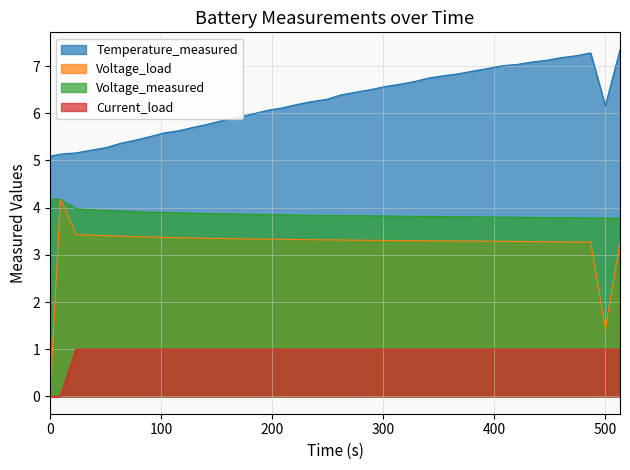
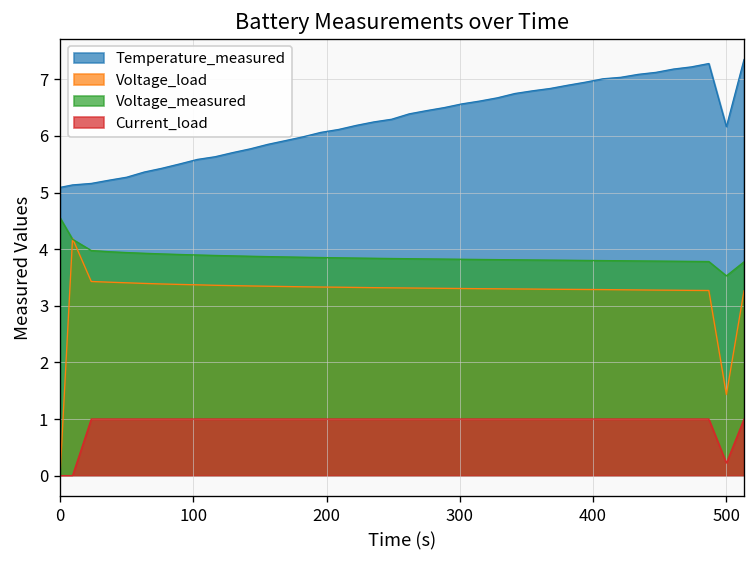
  {
    "Temperature_measured": {
      "0": 5.1,
      "500": 6.2
    },
    "Voltage_load": {
      "500": 1.4
    },
    "Voltage_measured": {
-     "0": 4.2,
-     "500": 3.8
+     "0": 4.6,
+     "500": 3.5
    },
    "Current_load": {
-     "500": 1.0
+     "500": 0.2
    }
  }
